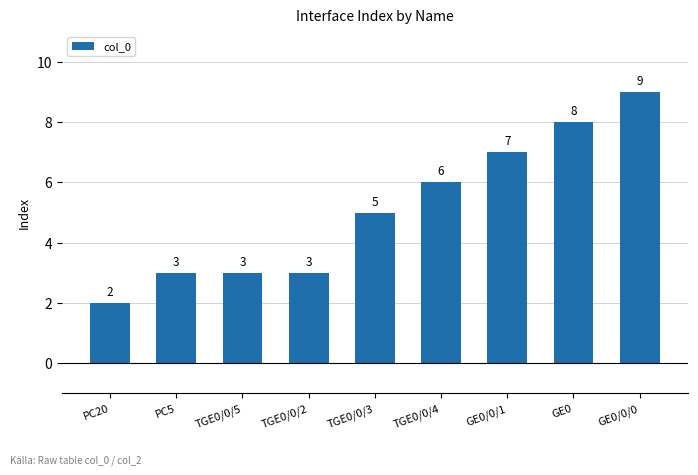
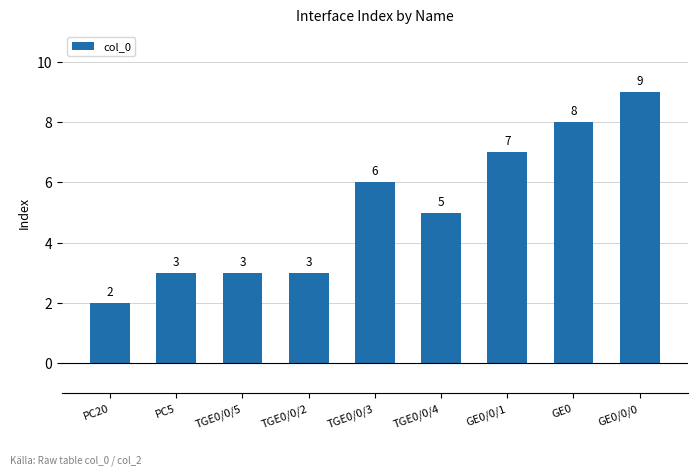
  {
    "PC20": 2,
    "PC5": 3,
    "TGE0/0/5": 3,
    "TGE0/0/2": 3,
-   "TGE0/0/3": 5,
-   "TGE0/0/4": 6,
+   "TGE0/0/3": 6,
+   "TGE0/0/4": 5,
    "GE0/0/1": 7,
    "GE0": 8,
    "GE0/0/0": 9
  }
